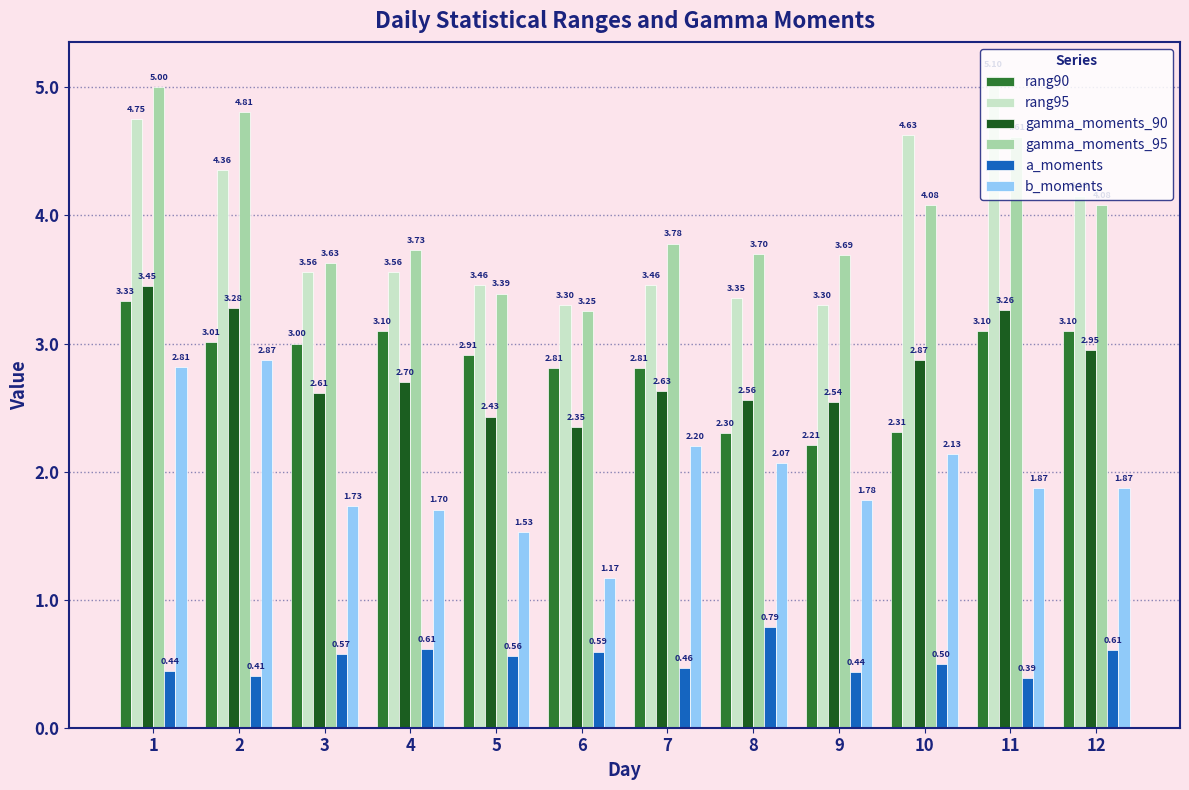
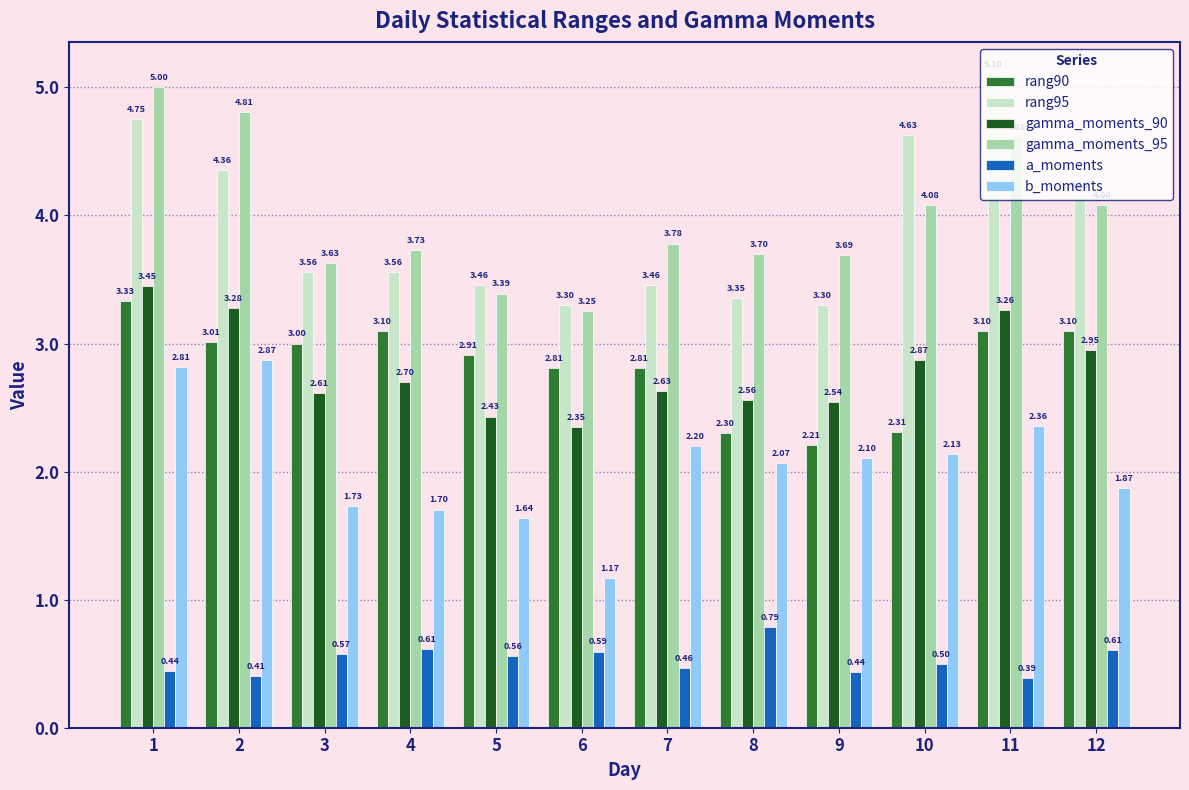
  {
    "a_moments": {
      "1": 0.44,
      "2": 0.41,
      "3": 0.57,
      "4": 0.61,
      "5": 0.56,
      "6": 0.59,
      "7": 0.46,
      "8": 0.79,
      "9": 0.44,
      "10": 0.50,
      "11": 0.39,
      "12": 0.61
    },
    "b_moments": {
      "1": 2.81,
      "2": 2.87,
      "3": 1.73,
      "4": 1.70,
-     "5": 1.53,
+     "5": 1.64,
      "6": 1.17,
      "7": 2.20,
      "8": 2.07,
-     "9": 1.78,
+     "9": 2.10,
      "10": 2.13,
-     "11": 1.87,
+     "11": 2.36,
      "12": 1.87
    }
  }
